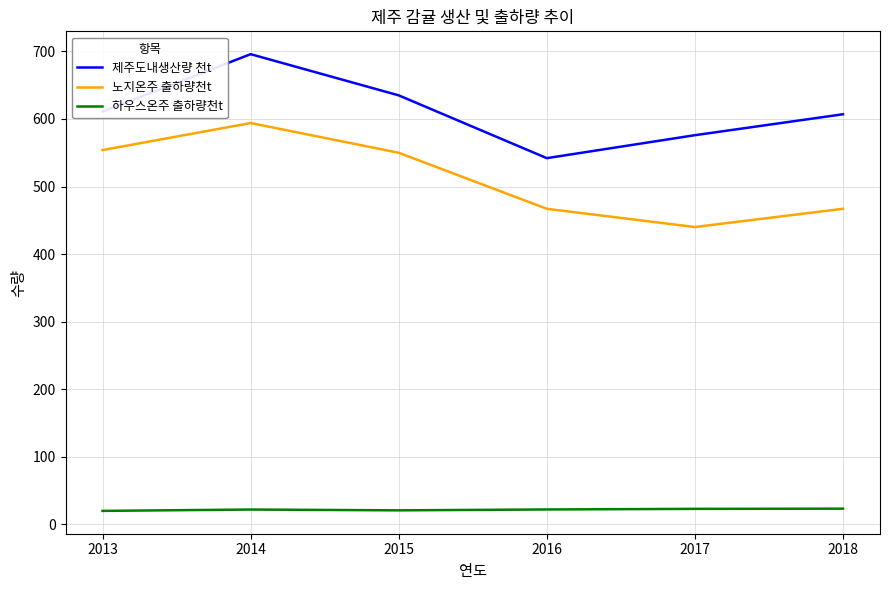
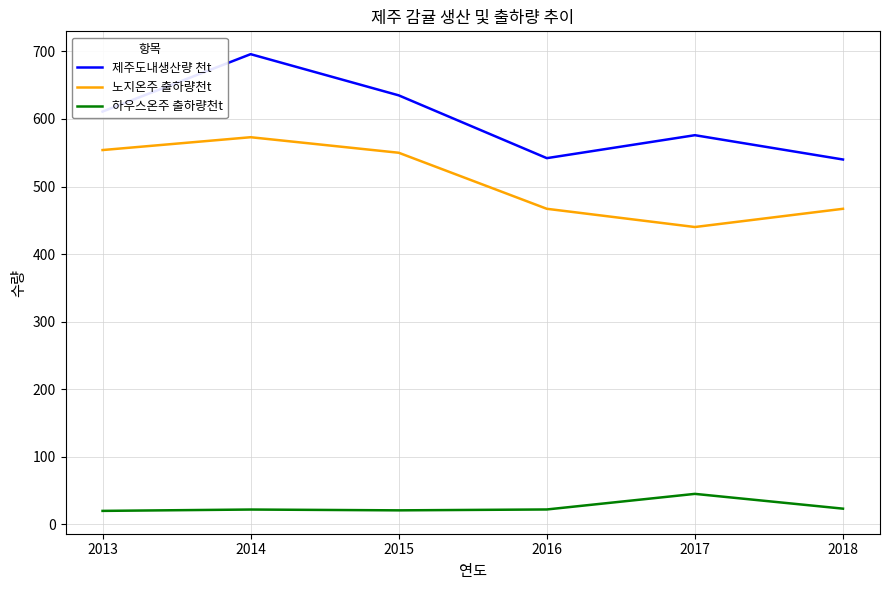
  {
    "제주도내생산량 천t": {
      "2014": 700,
      "2015": 640,
      "2016": 540,
      "2017": 580,
-     "2018": 610
+     "2018": 540
    },
    "노지온주 출하량천t": {
      "2013": 550,
-     "2014": 590,
+     "2014": 570,
      "2015": 550,
      "2016": 470,
      "2017": 440,
      "2018": 470
    },
    "하우스온주 출하량천t": {
      "2013": 20,
      "2014": 20,
      "2015": 20,
      "2016": 20,
-     "2017": 20,
+     "2017": 40,
      "2018": 20
    }
  }
